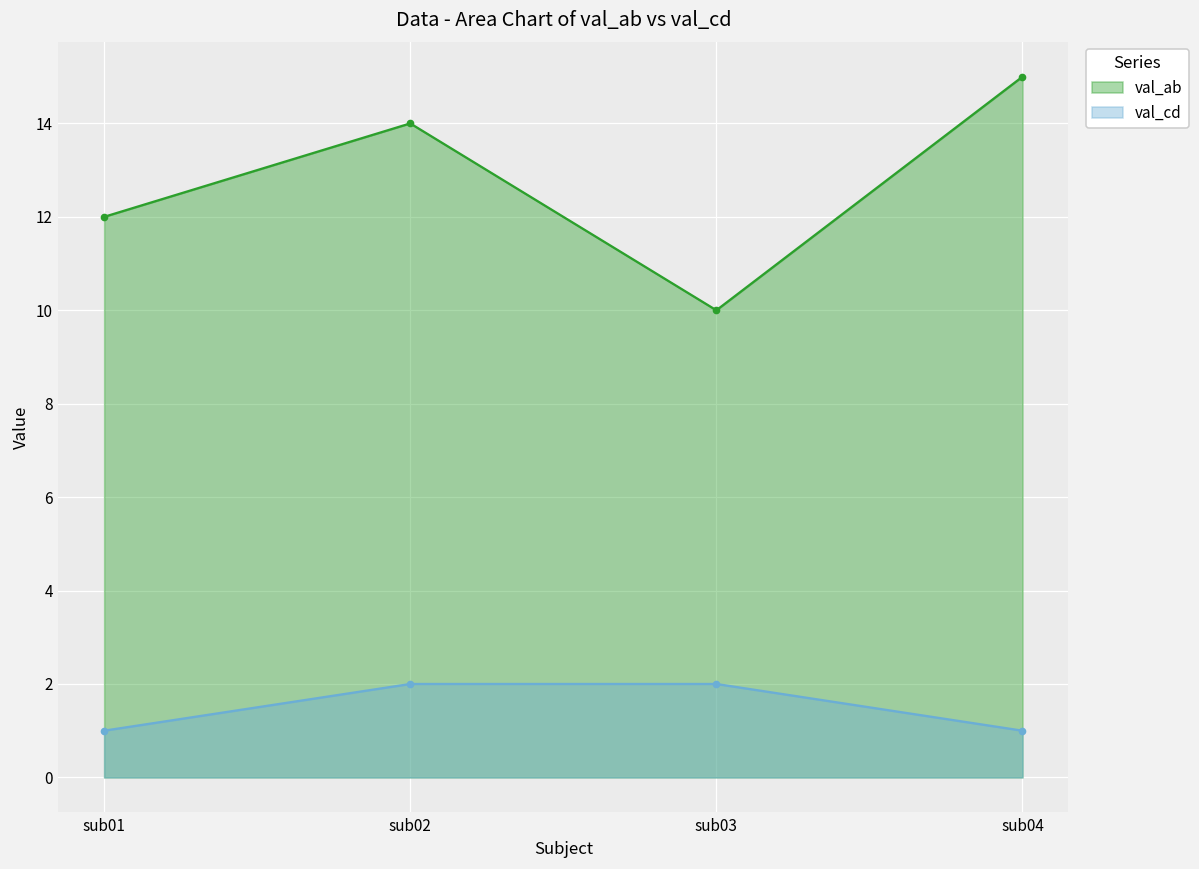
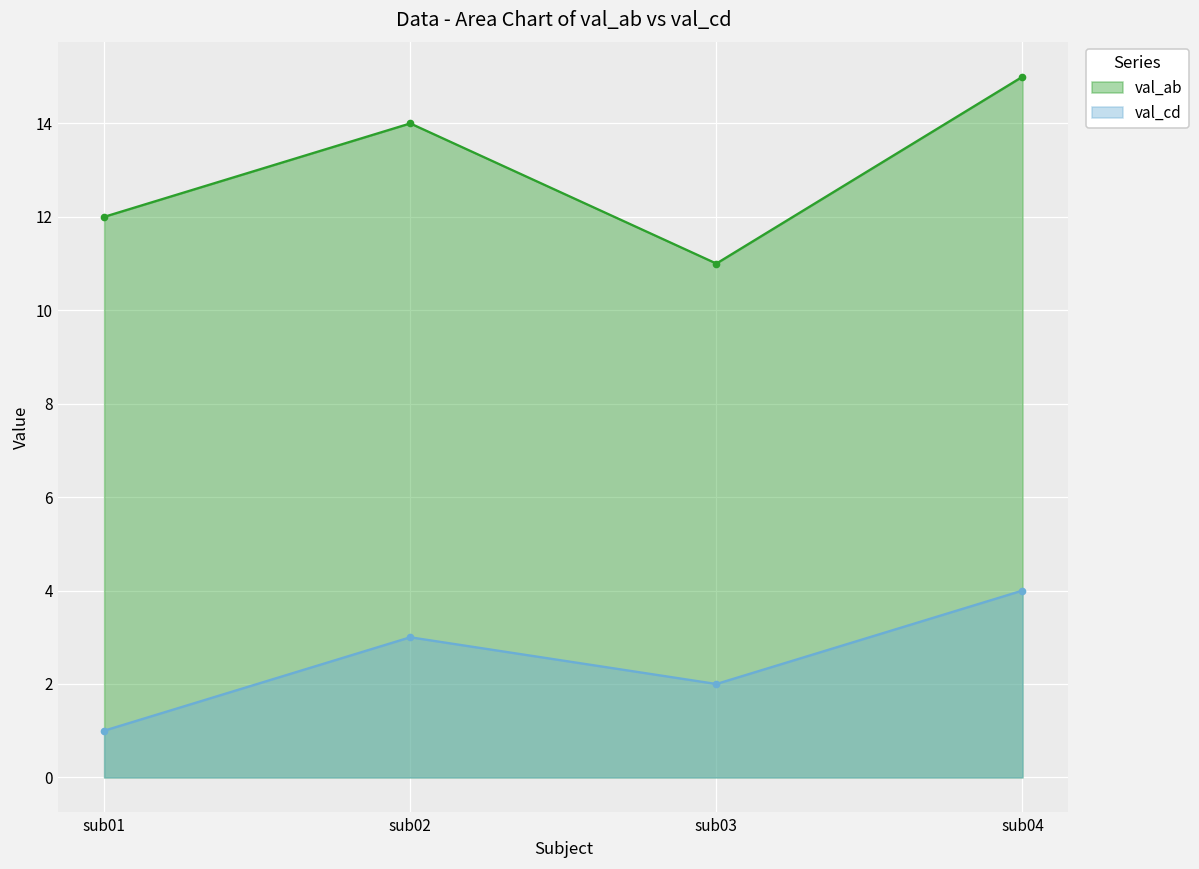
  {
    "val_ab": {
      "sub01": 12,
      "sub02": 14,
-     "sub03": 10,
+     "sub03": 11,
      "sub04": 15
    },
    "val_cd": {
      "sub01": 1,
-     "sub02": 2,
+     "sub02": 3,
      "sub03": 2,
-     "sub04": 1
+     "sub04": 4
    }
  }
